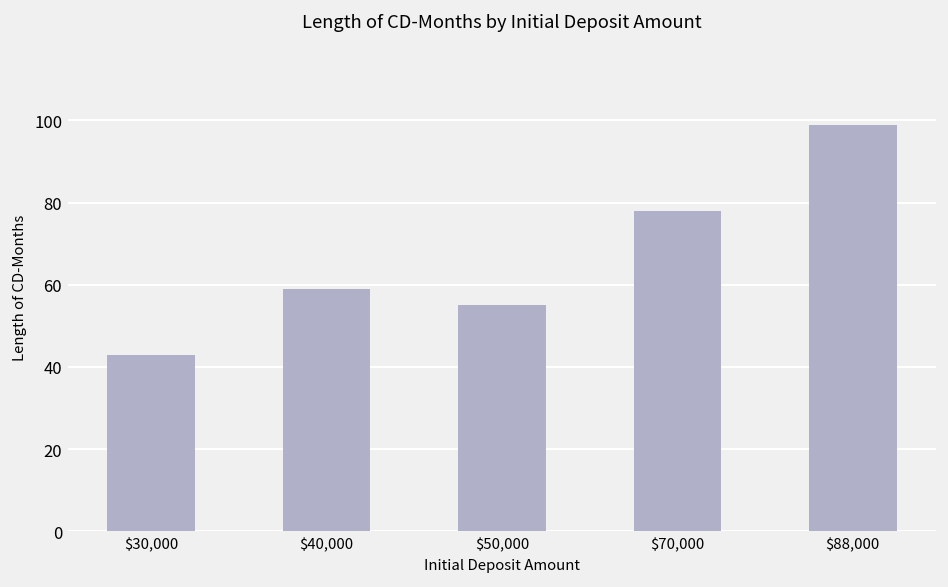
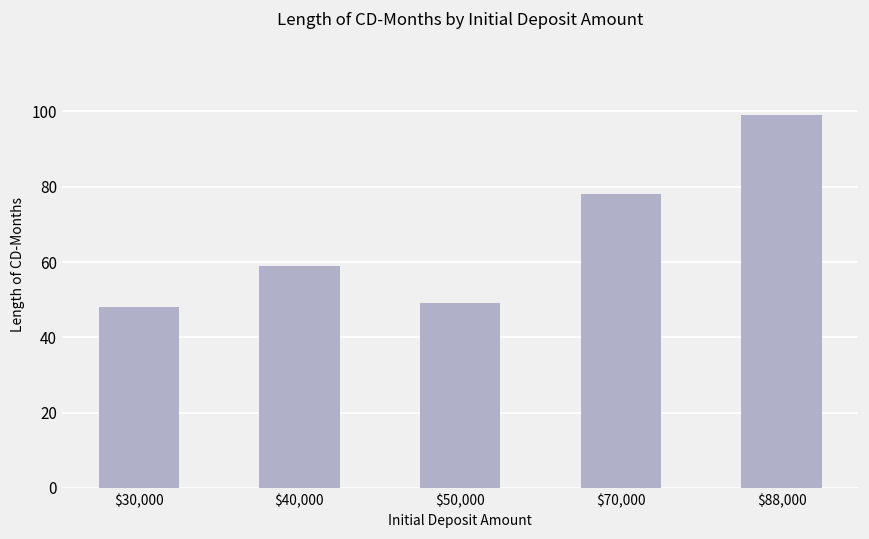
  {
-   "$30,000": 43,
+   "$30,000": 48,
    "$40,000": 59,
-   "$50,000": 55,
+   "$50,000": 49,
    "$70,000": 78,
    "$88,000": 99
  }
